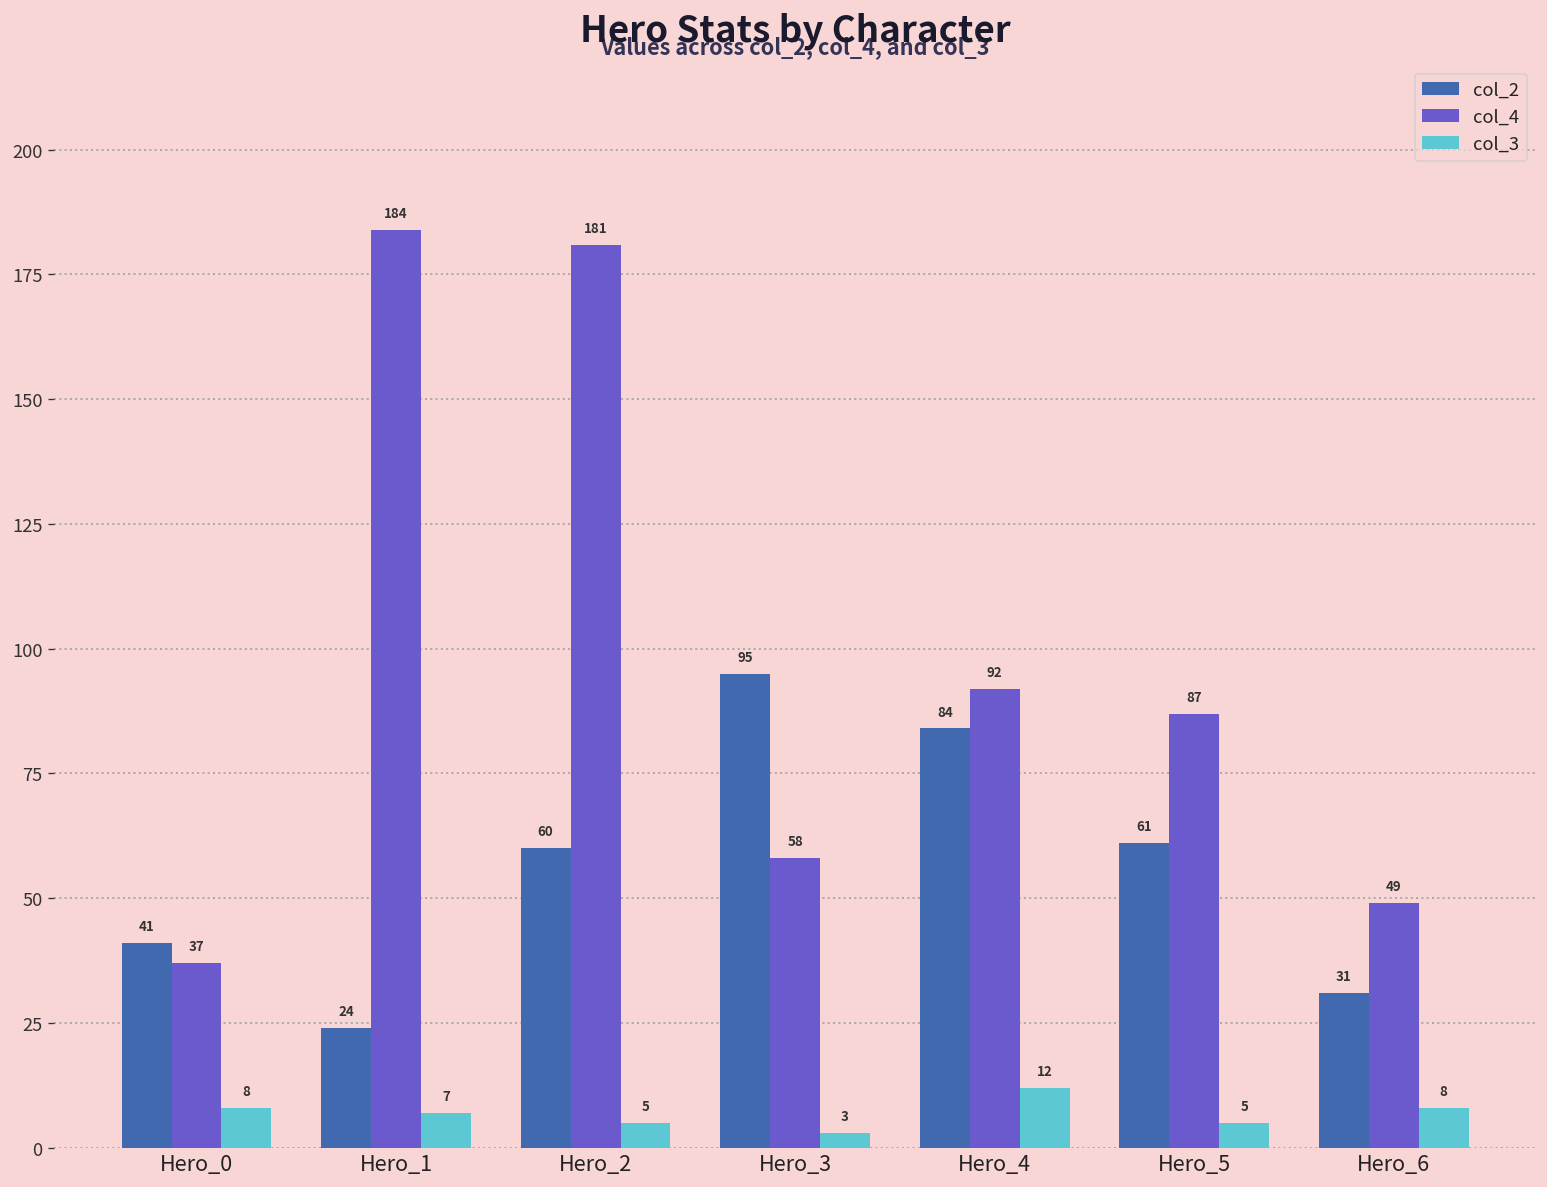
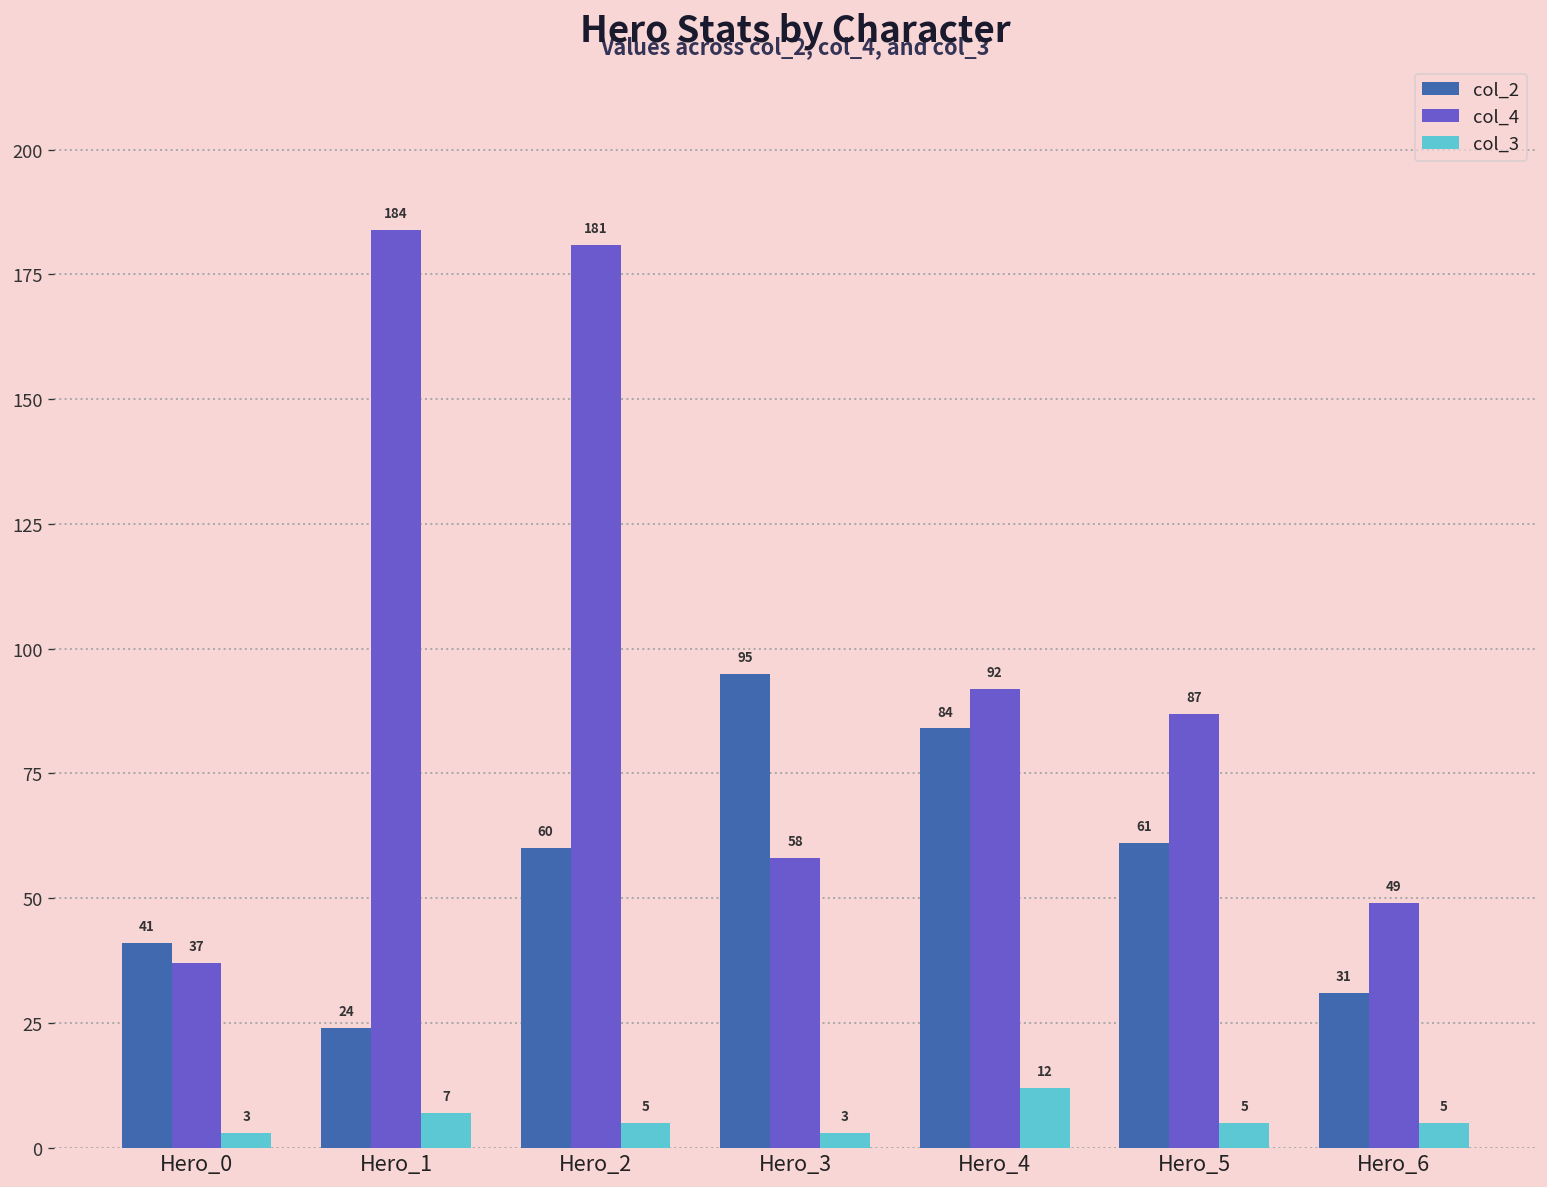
  {
    "col_3": {
-     "Hero_0": 8,
+     "Hero_0": 3,
      "Hero_1": 7,
      "Hero_2": 5,
      "Hero_3": 3,
      "Hero_4": 12,
      "Hero_5": 5,
-     "Hero_6": 8
+     "Hero_6": 5
    }
  }
